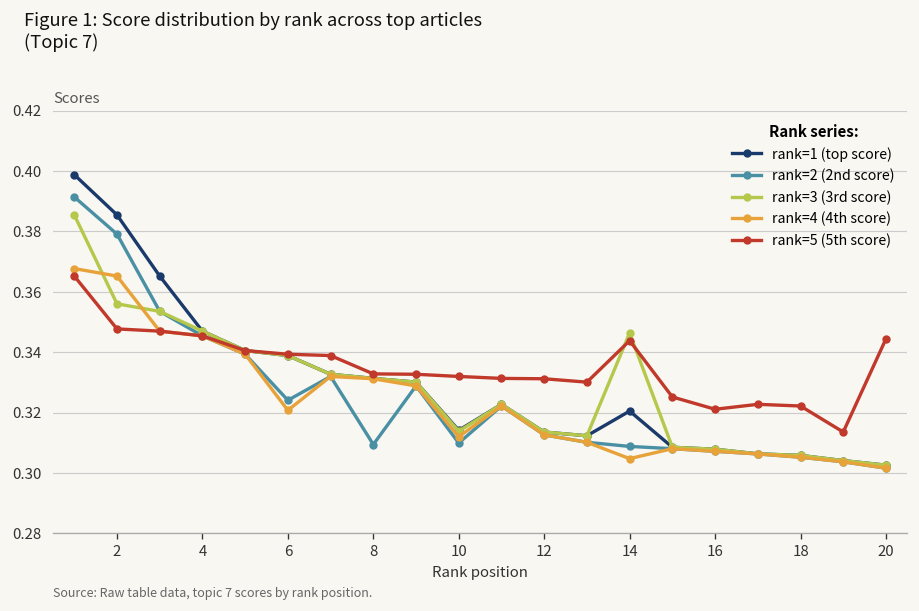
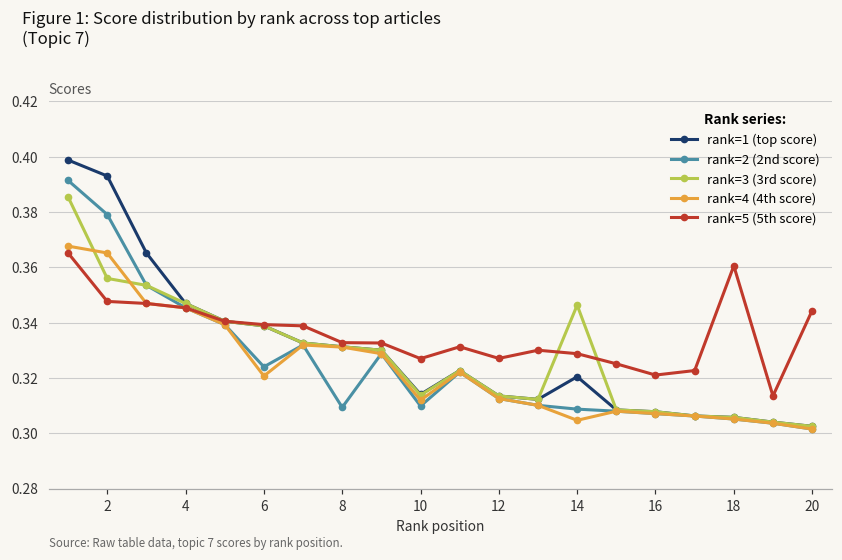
  {
    "rank=1 (top score)": {
-     "2": 0.385,
+     "2": 0.393,
      "14": 0.320
    },
    "rank=2 (2nd score)": {
      "2": 0.379,
      "6": 0.324,
      "8": 0.309,
      "10": 0.310,
      "14": 0.309
    },
    "rank=3 (3rd score)": {
      "2": 0.356,
      "14": 0.346
    },
    "rank=4 (4th score)": {
      "2": 0.365,
      "6": 0.321,
      "10": 0.312,
      "14": 0.305
    },
    "rank=5 (5th score)": {
      "2": 0.348,
      "8": 0.333,
-     "10": 0.332,
-     "12": 0.331,
-     "14": 0.344,
+     "10": 0.327,
+     "12": 0.327,
+     "14": 0.329,
      "16": 0.321,
-     "18": 0.322,
+     "18": 0.361,
      "20": 0.344
    }
  }
